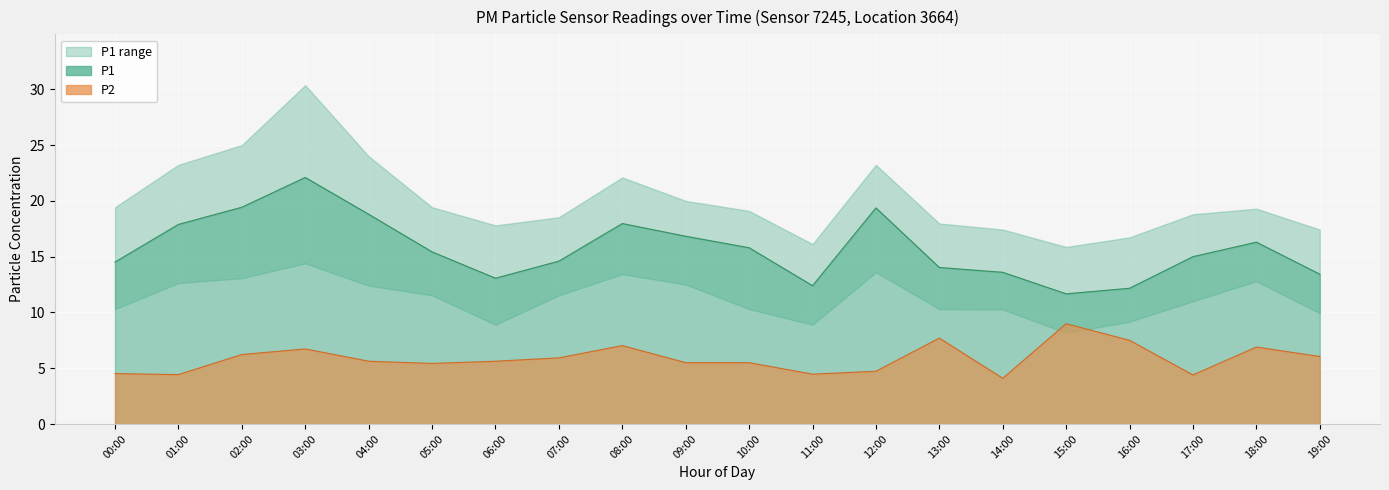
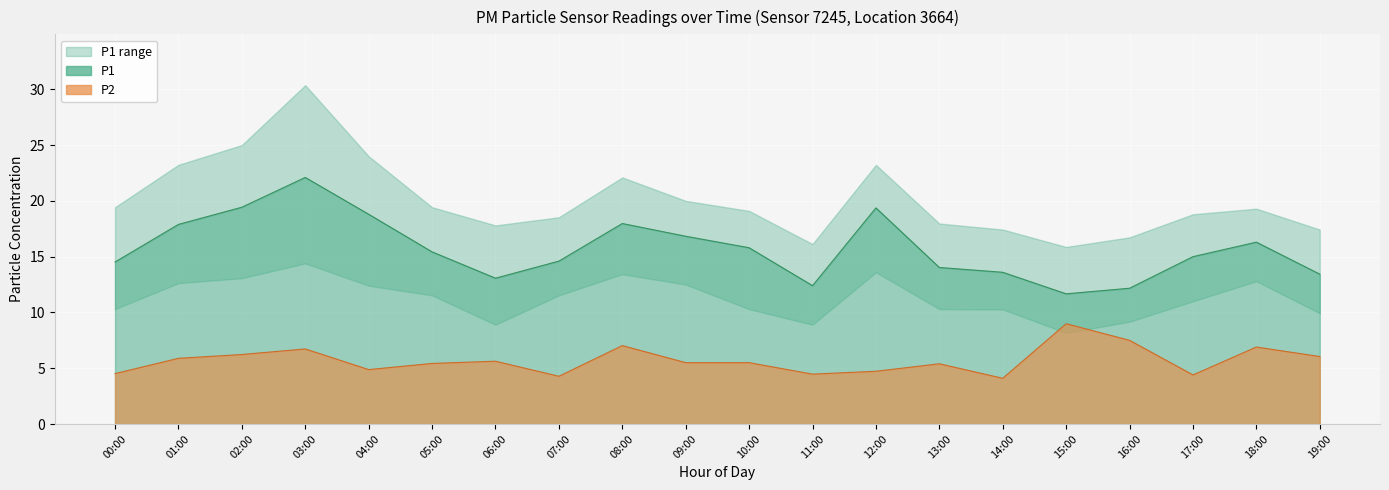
  {
    "P2": {
      "00:00": 4.5,
-     "01:00": 4.4,
+     "01:00": 5.9,
      "02:00": 6.2,
      "03:00": 6.7,
-     "04:00": 5.6,
+     "04:00": 4.9,
      "05:00": 5.4,
      "06:00": 5.6,
-     "07:00": 5.9,
+     "07:00": 4.3,
      "08:00": 7.0,
      "09:00": 5.5,
      "10:00": 5.5,
      "11:00": 4.5,
      "12:00": 4.7,
-     "13:00": 7.7,
+     "13:00": 5.4,
      "14:00": 4.1,
      "15:00": 9.0,
      "16:00": 7.5,
      "17:00": 4.4,
      "18:00": 6.9,
      "19:00": 6.1
    }
  }
